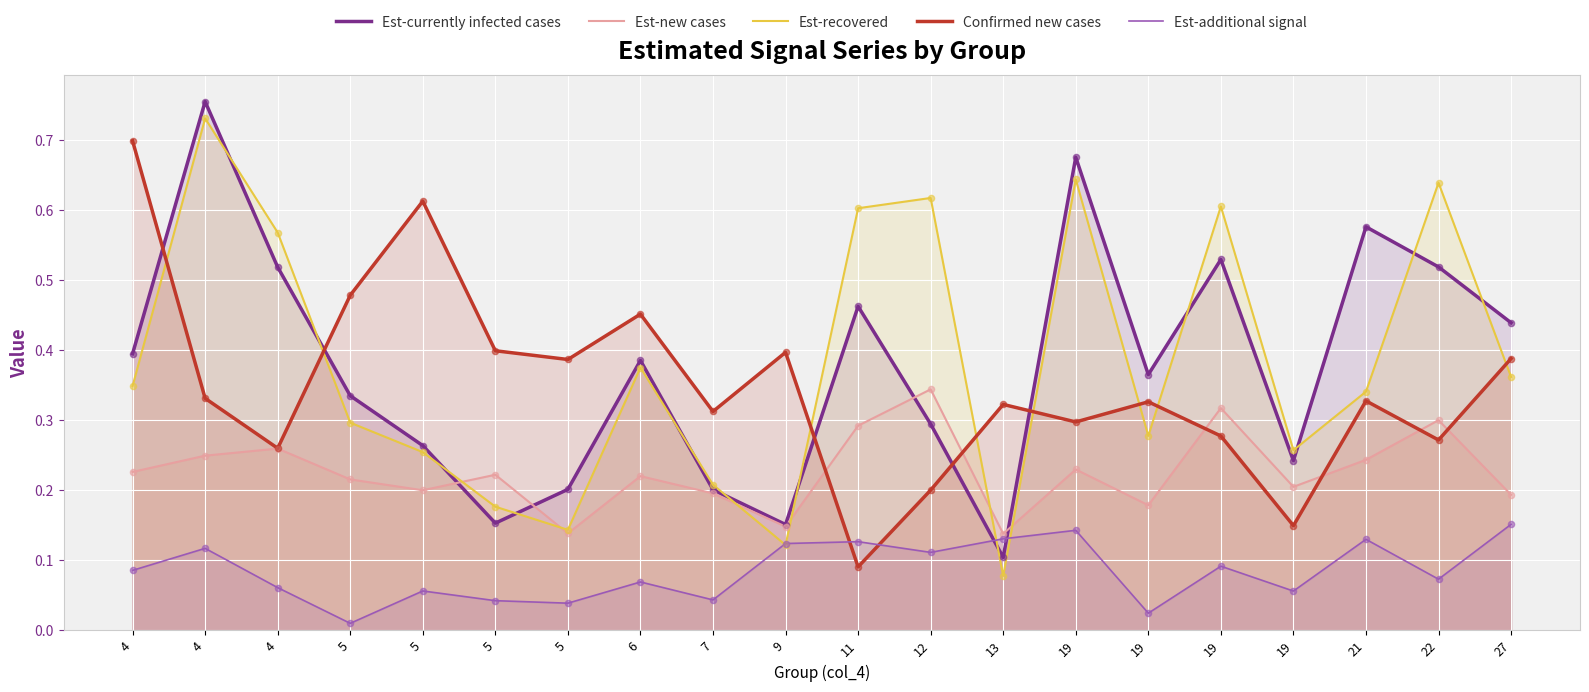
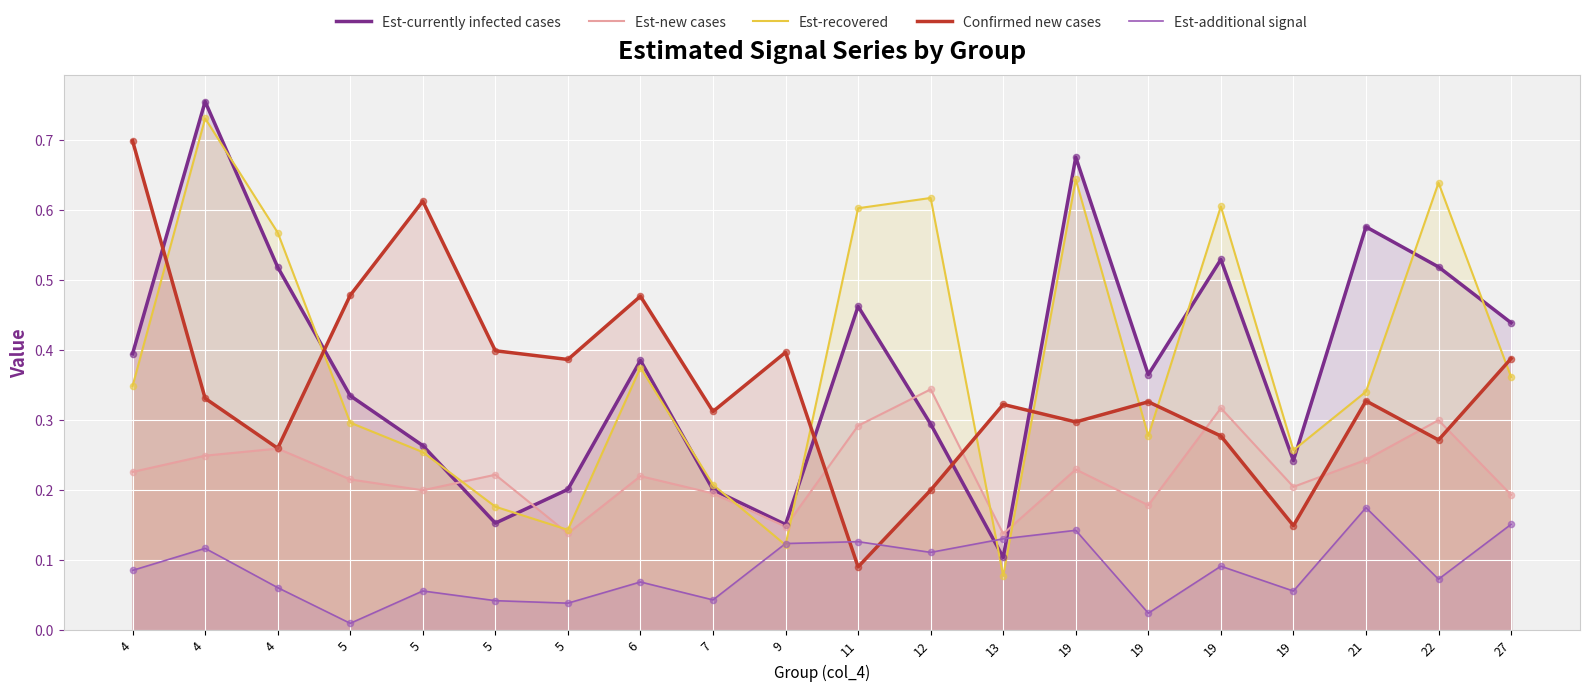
  {
    "Est-currently infected cases": {
      "6": 0.39,
      "7": 0.20,
      "11": 0.46,
      "12": 0.29,
      "13": 0.10,
      "21": 0.58,
      "22": 0.52,
      "27": 0.44
    },
    "Est-new cases": {
      "6": 0.22,
      "7": 0.20,
      "11": 0.29,
      "12": 0.34,
      "13": 0.14,
      "21": 0.24,
      "22": 0.30,
      "27": 0.19
    },
    "Est-recovered": {
      "6": 0.38,
      "7": 0.21,
      "11": 0.60,
      "12": 0.62,
      "13": 0.08,
      "21": 0.34,
      "22": 0.64,
      "27": 0.36
    },
    "Confirmed new cases": {
-     "6": 0.45,
+     "6": 0.48,
      "7": 0.31,
      "9": 0.40,
      "11": 0.09,
      "12": 0.20,
      "13": 0.32,
      "21": 0.33,
      "22": 0.27,
      "27": 0.39
    },
    "Est-additional signal": {
      "6": 0.07,
      "7": 0.04,
      "11": 0.13,
      "12": 0.11,
      "13": 0.13,
-     "21": 0.13,
+     "21": 0.18,
      "22": 0.07,
      "27": 0.15
    }
  }
